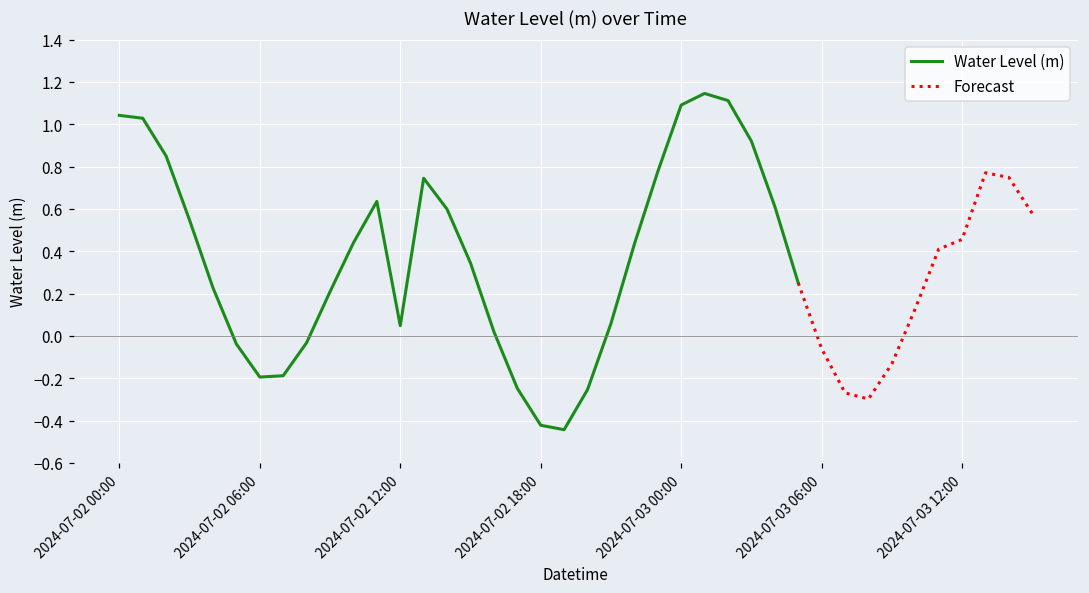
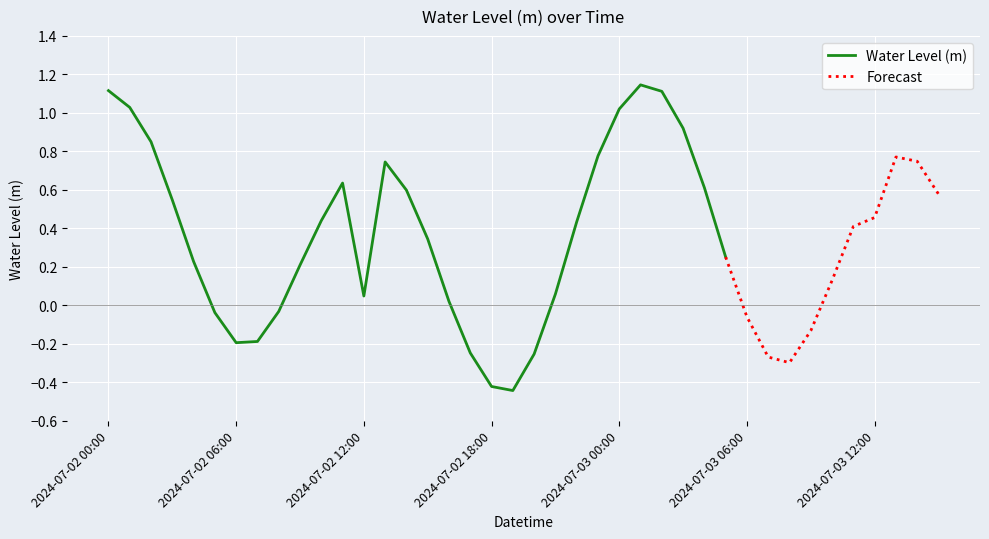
  {
    "Water Level (m)": {
-     "2024-07-02 00:00": 1.04,
+     "2024-07-02 00:00": 1.12,
      "2024-07-02 06:00": -0.19,
      "2024-07-02 12:00": 0.05,
      "2024-07-02 18:00": -0.42,
-     "2024-07-03 00:00": 1.09
+     "2024-07-03 00:00": 1.02
    },
    "Forecast": {
      "2024-07-03 06:00": -0.06,
      "2024-07-03 12:00": 0.46
    }
  }
